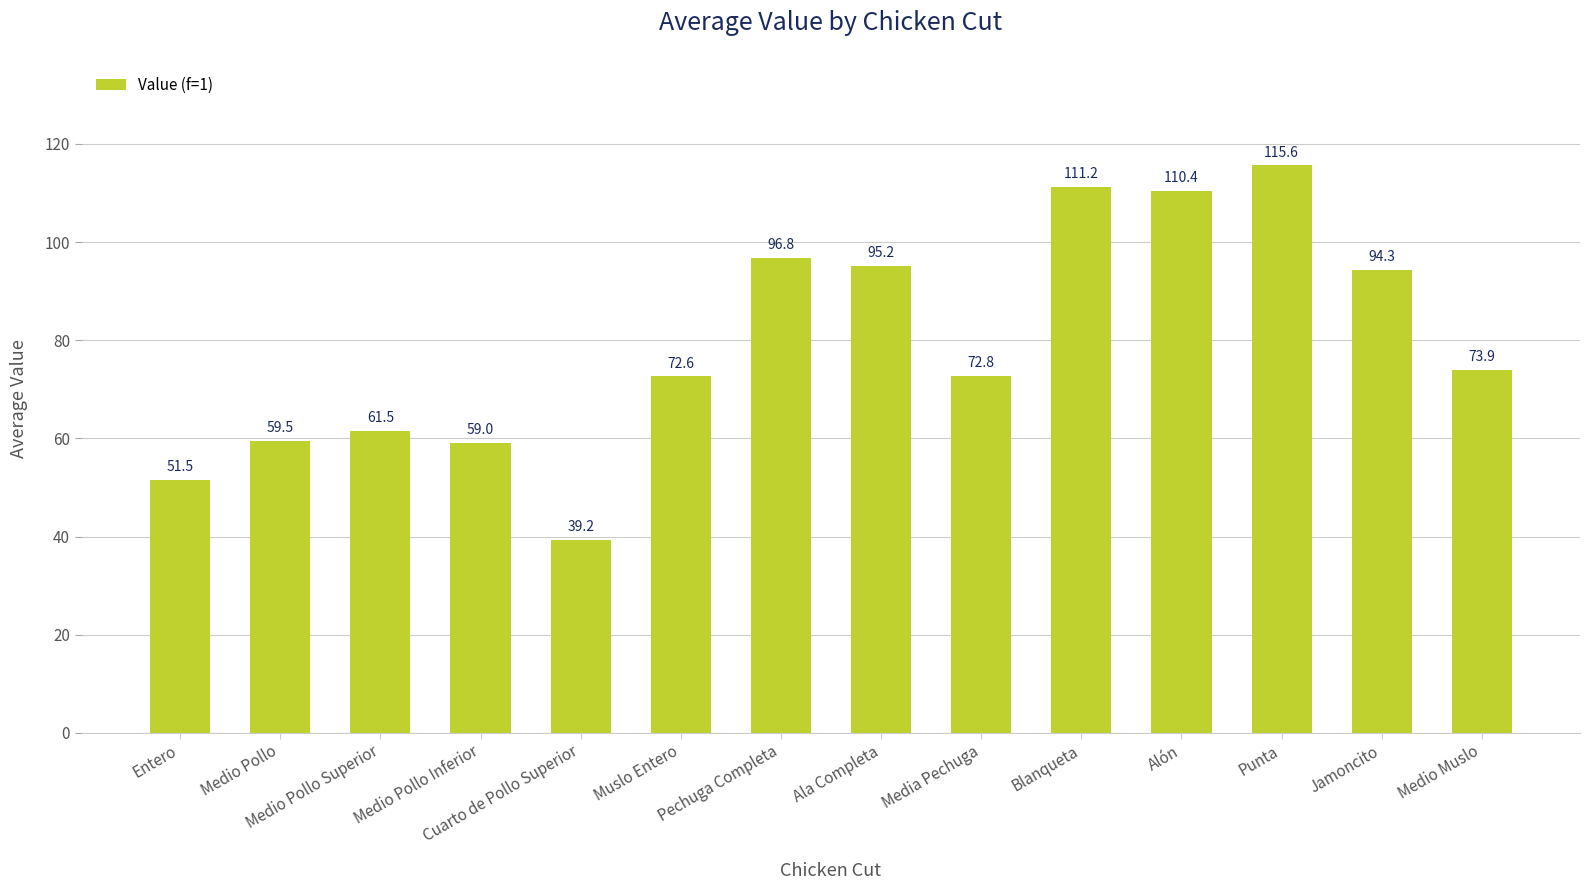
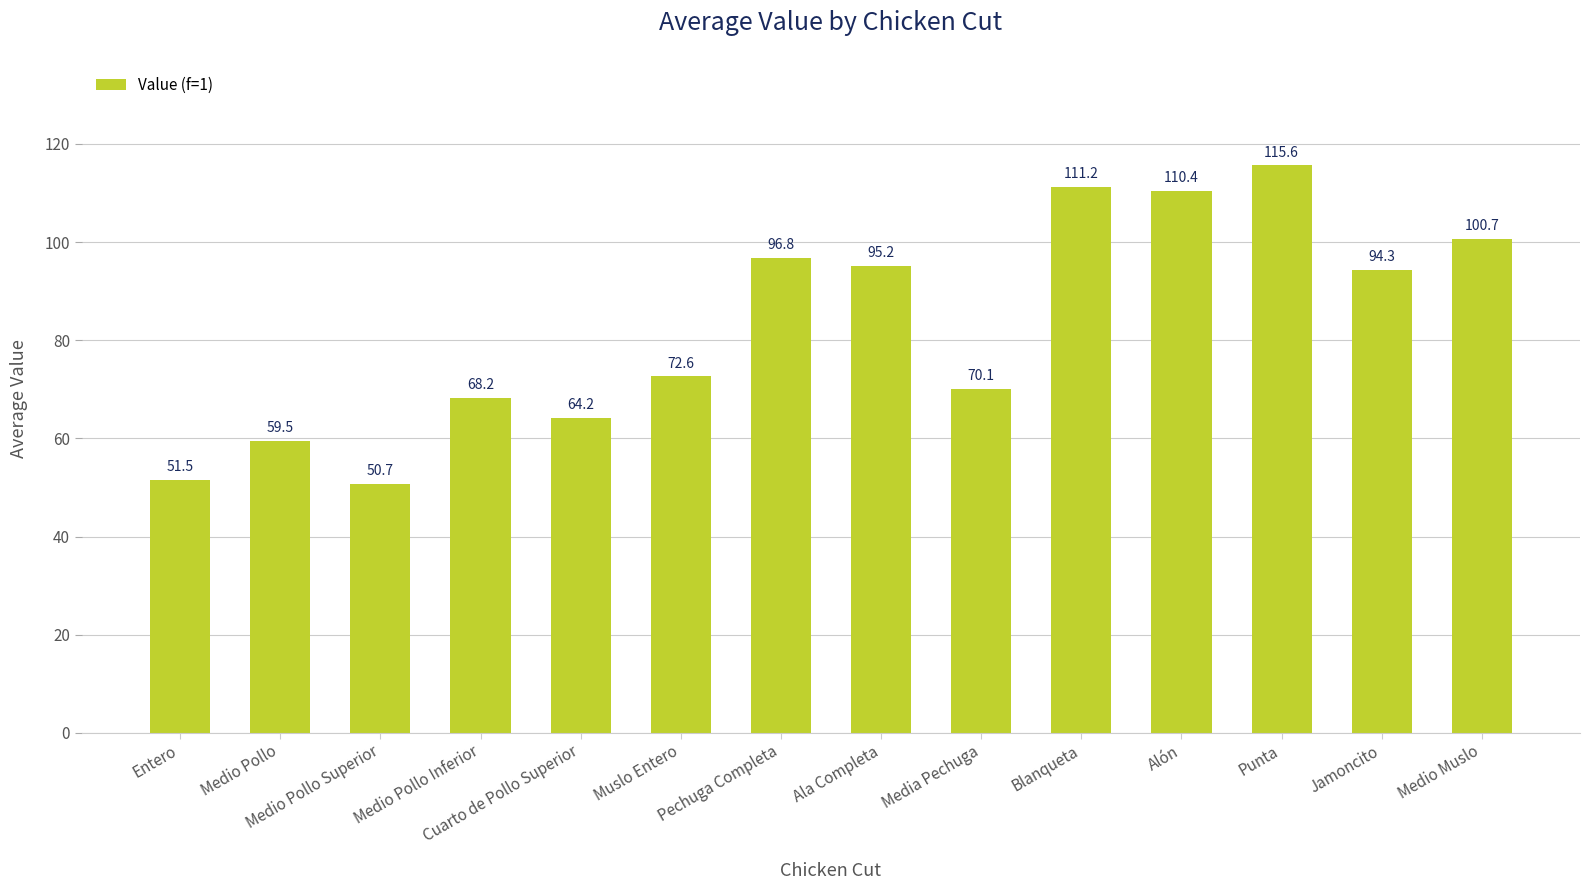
  {
    "Entero": 51.5,
    "Medio Pollo": 59.5,
-   "Medio Pollo Superior": 61.5,
-   "Medio Pollo Inferior": 59.0,
-   "Cuarto de Pollo Superior": 39.2,
+   "Medio Pollo Superior": 50.7,
+   "Medio Pollo Inferior": 68.2,
+   "Cuarto de Pollo Superior": 64.2,
    "Muslo Entero": 72.6,
    "Pechuga Completa": 96.8,
    "Ala Completa": 95.2,
-   "Media Pechuga": 72.8,
+   "Media Pechuga": 70.1,
    "Blanqueta": 111.2,
    "Alón": 110.4,
    "Punta": 115.6,
    "Jamoncito": 94.3,
-   "Medio Muslo": 73.9
+   "Medio Muslo": 100.7
  }
